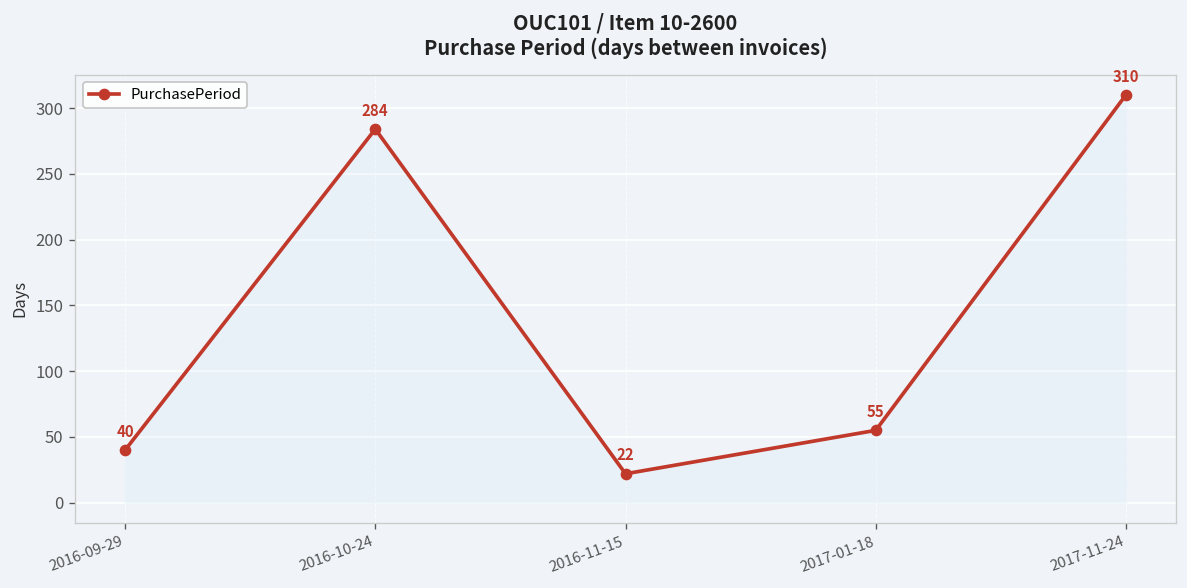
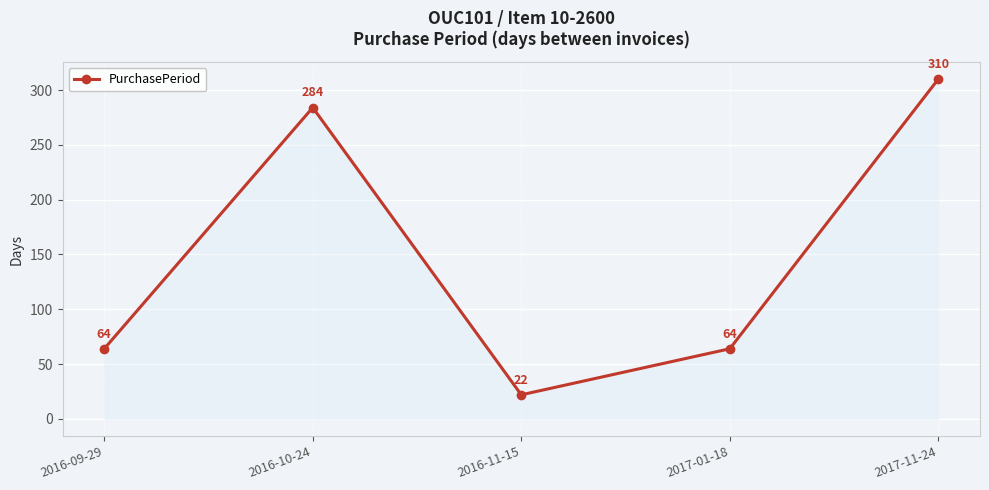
  {
-   "2016-09-29": 40,
+   "2016-09-29": 64,
    "2016-10-24": 284,
    "2016-11-15": 22,
-   "2017-01-18": 55,
+   "2017-01-18": 64,
    "2017-11-24": 310
  }
